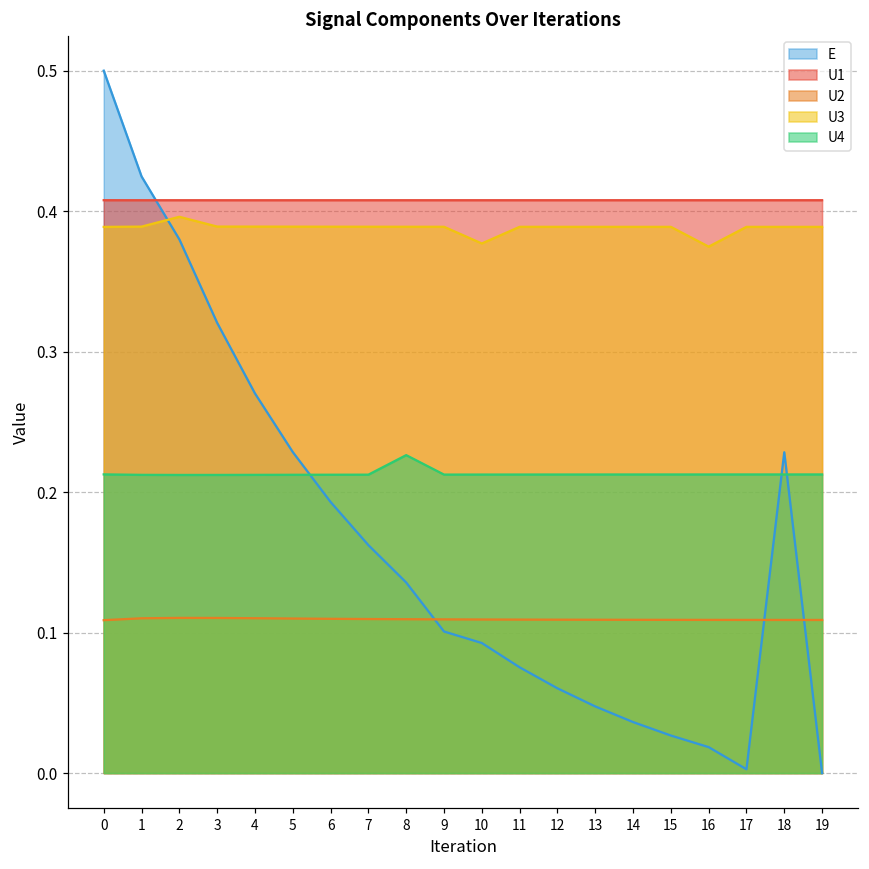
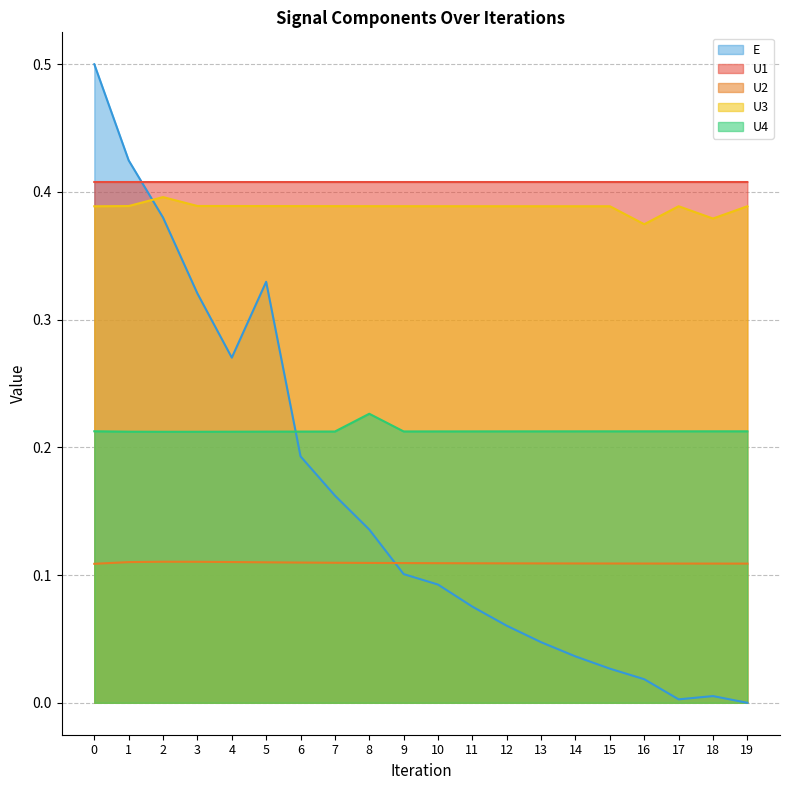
  {
    "E": {
      "0": 0.500,
      "1": 0.425,
      "2": 0.380,
      "3": 0.321,
      "4": 0.270,
-     "5": 0.229,
+     "5": 0.330,
      "6": 0.193,
      "7": 0.162,
      "8": 0.136,
      "9": 0.101,
      "10": 0.093,
      "11": 0.075,
      "12": 0.060,
      "13": 0.047,
      "14": 0.036,
      "15": 0.027,
      "16": 0.018,
      "17": 0.003,
-     "18": 0.228,
+     "18": 0.005,
      "19": 0.000
    },
    "U3": {
      "0": 0.389,
      "1": 0.389,
      "2": 0.396,
      "3": 0.389,
      "4": 0.389,
      "5": 0.389,
      "6": 0.389,
      "7": 0.389,
      "8": 0.389,
      "9": 0.389,
-     "10": 0.377,
+     "10": 0.389,
      "11": 0.389,
      "12": 0.389,
      "13": 0.389,
      "14": 0.389,
      "15": 0.389,
      "16": 0.375,
      "17": 0.389,
-     "18": 0.389,
+     "18": 0.379,
      "19": 0.389
    },
    "U4": {
      "0": 0.213,
      "1": 0.212,
      "2": 0.212,
      "3": 0.212,
      "4": 0.212,
      "5": 0.212,
      "6": 0.212,
      "7": 0.212,
      "8": 0.226,
      "9": 0.212,
      "10": 0.212,
      "11": 0.213,
      "12": 0.213,
      "13": 0.213,
      "14": 0.213,
      "15": 0.213,
      "16": 0.213,
      "17": 0.213,
      "18": 0.213,
      "19": 0.213
    }
  }
